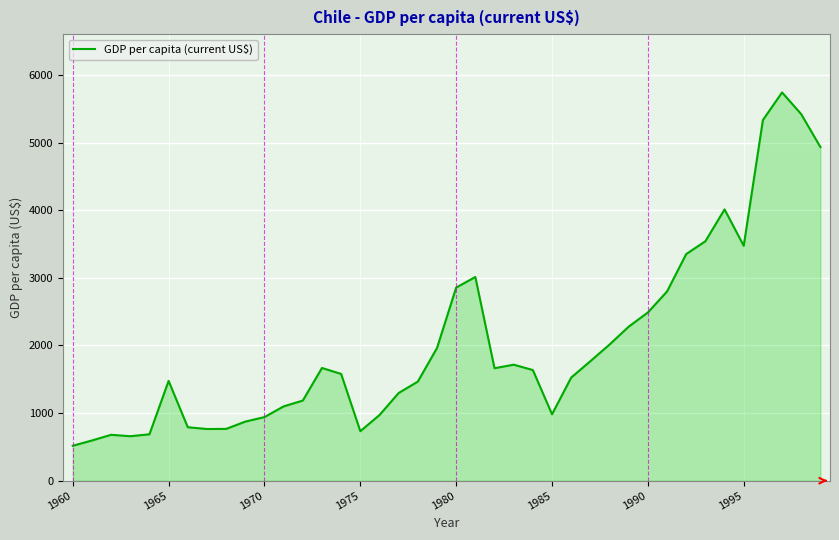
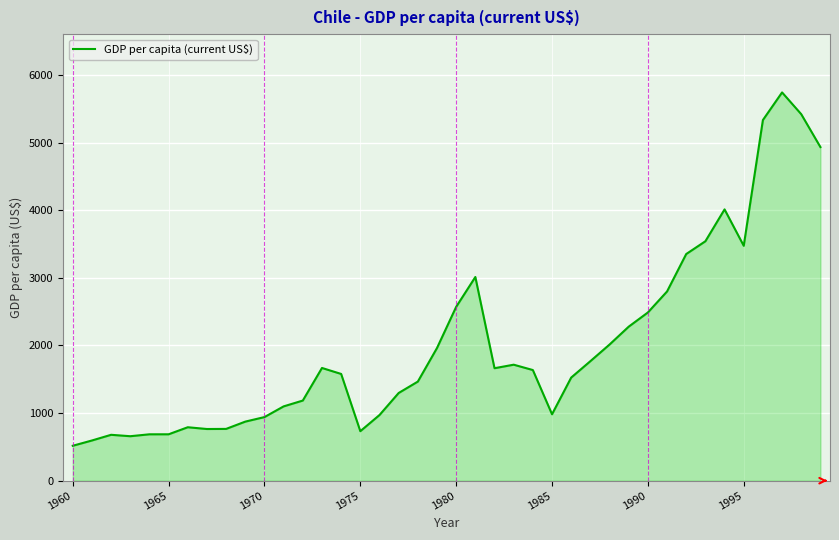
  {
    "1960": 500,
-   "1965": 1500,
+   "1965": 700,
    "1970": 900,
    "1975": 700,
-   "1980": 2900,
+   "1980": 2600,
    "1985": 1000,
    "1990": 2500,
    "1995": 3500
  }
